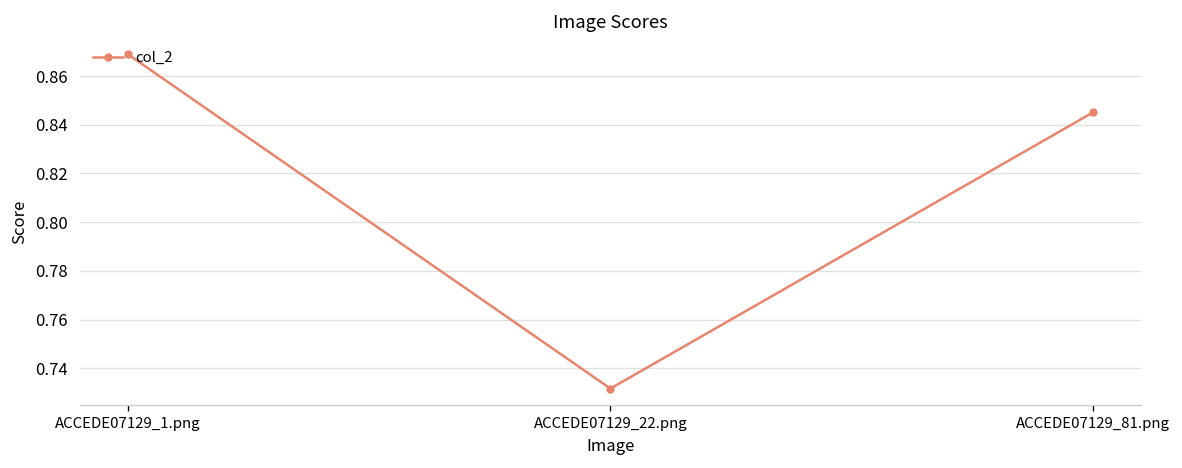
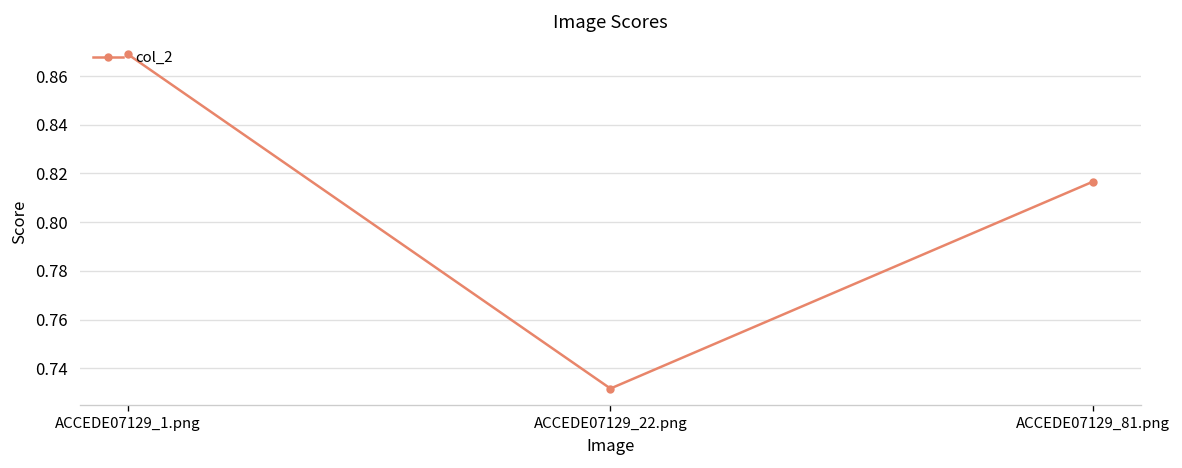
  {
    "ACCEDE07129_1.png": 0.869,
    "ACCEDE07129_22.png": 0.732,
-   "ACCEDE07129_81.png": 0.845
+   "ACCEDE07129_81.png": 0.817
  }
